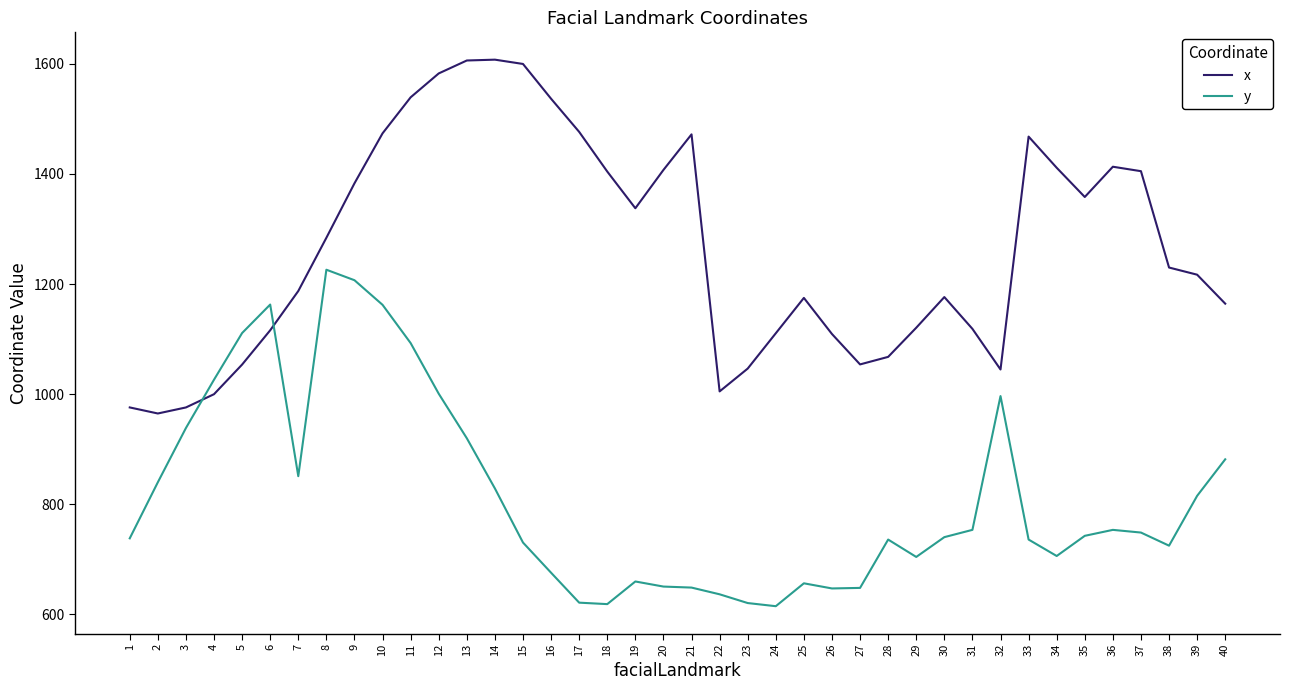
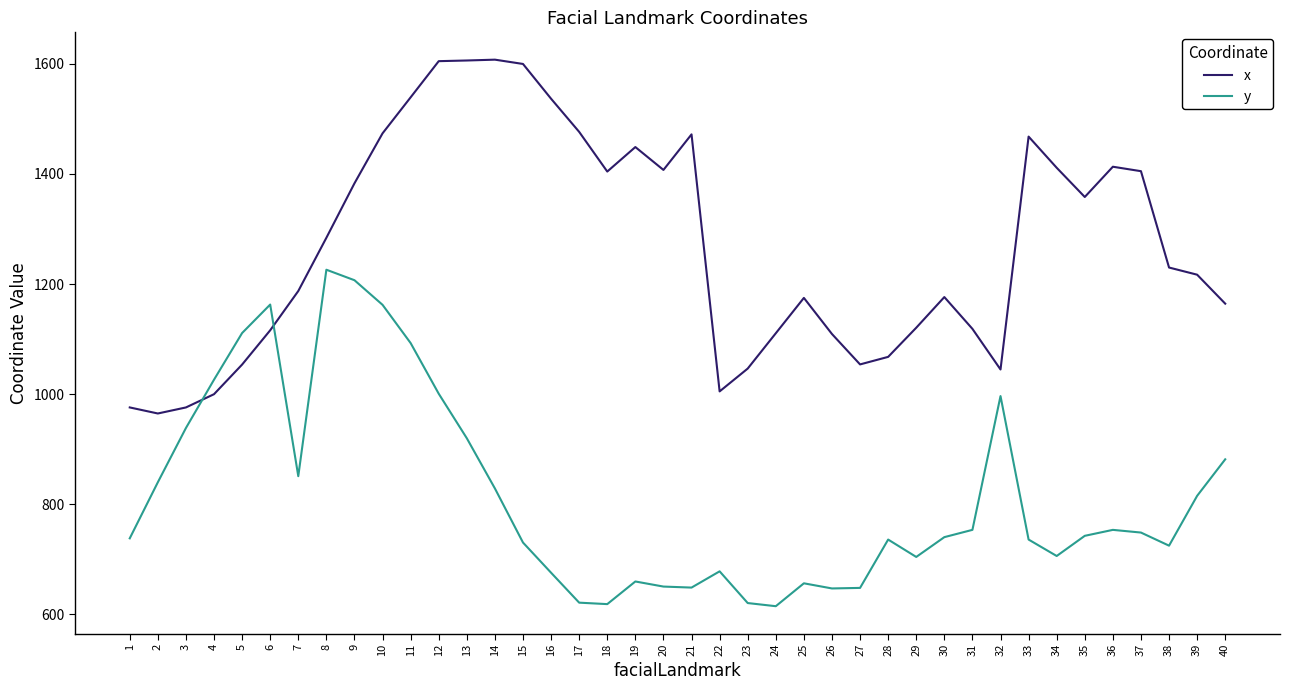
  {
    "x": {
      "1": 980,
      "2": 960,
      "3": 980,
      "4": 1000,
      "5": 1050,
      "6": 1120,
      "7": 1190,
      "8": 1280,
      "9": 1380,
      "10": 1470,
      "11": 1540,
-     "12": 1580,
+     "12": 1600,
      "13": 1610,
      "14": 1610,
      "15": 1600,
      "16": 1540,
      "17": 1480,
      "18": 1400,
-     "19": 1340,
+     "19": 1450,
      "20": 1410,
      "21": 1470,
      "22": 1010,
      "23": 1050,
      "24": 1110,
      "25": 1170,
      "26": 1110,
      "27": 1050,
      "28": 1070,
      "29": 1120,
      "30": 1180,
      "31": 1120,
      "32": 1040,
      "33": 1470,
      "34": 1410,
      "35": 1360,
      "36": 1410,
      "37": 1400,
      "38": 1230,
      "39": 1220,
      "40": 1160
    },
    "y": {
      "1": 740,
      "2": 840,
      "3": 940,
      "4": 1030,
      "5": 1110,
      "6": 1160,
      "7": 850,
      "8": 1230,
      "9": 1210,
      "10": 1160,
      "11": 1090,
      "12": 1000,
      "13": 920,
      "14": 830,
      "15": 730,
      "16": 680,
      "17": 620,
      "18": 620,
      "19": 660,
      "20": 650,
      "21": 650,
-     "22": 640,
+     "22": 680,
      "23": 620,
      "24": 620,
      "25": 660,
      "26": 650,
      "27": 650,
      "28": 740,
      "29": 700,
      "30": 740,
      "31": 750,
      "32": 1000,
      "33": 740,
      "34": 710,
      "35": 740,
      "36": 750,
      "37": 750,
      "38": 720,
      "39": 820,
      "40": 880
    }
  }
